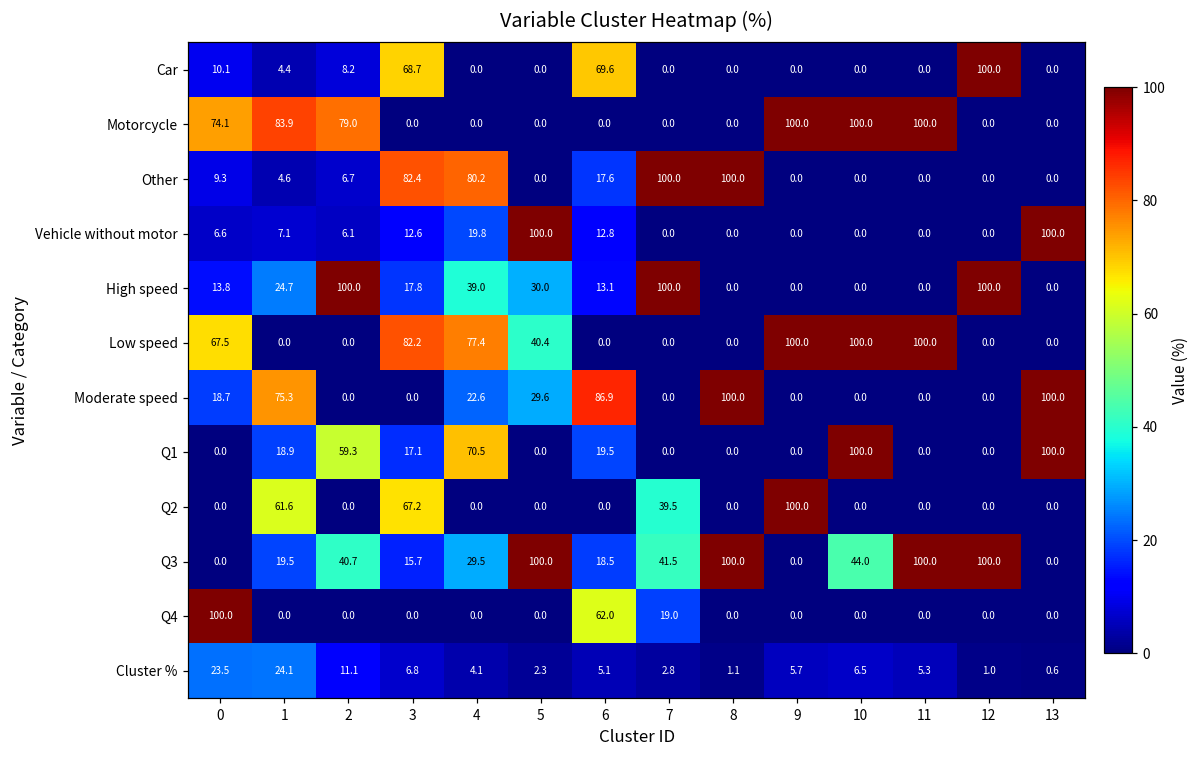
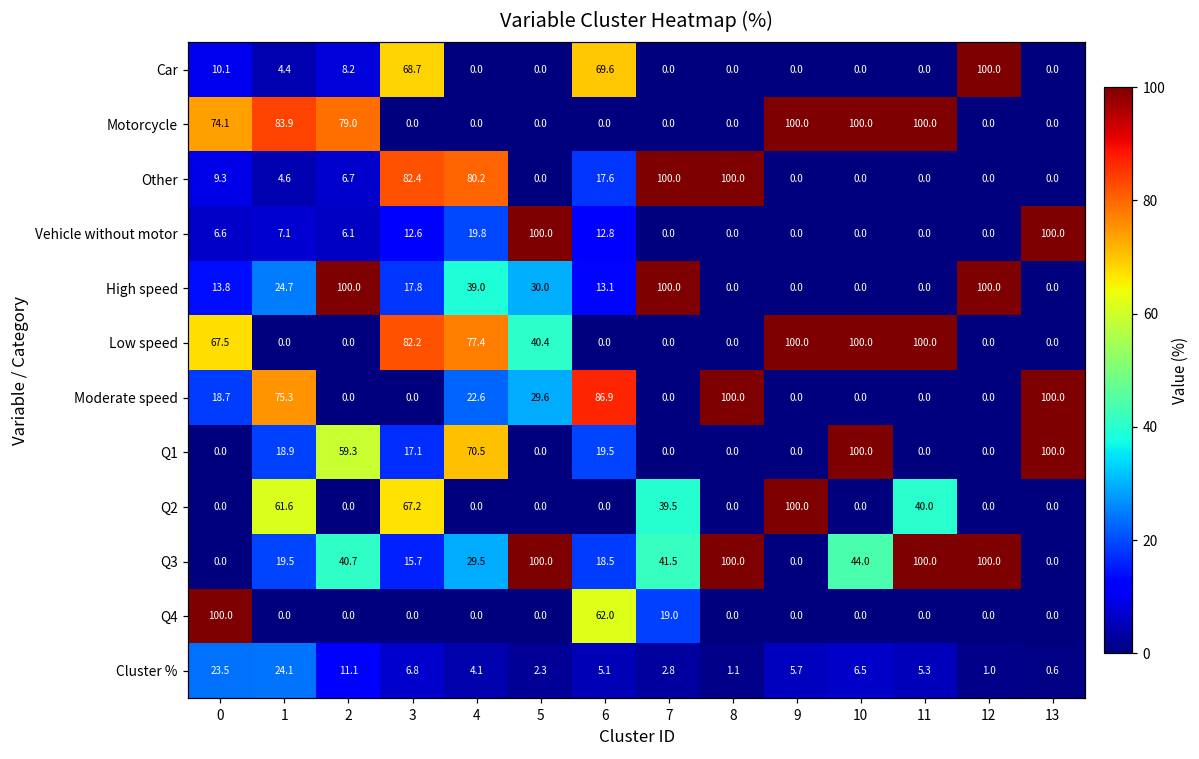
  {
    "Car": {
      "0": 10.1,
      "1": 4.4,
      "2": 8.2,
      "3": 68.7,
      "4": 0.0,
      "5": 0.0,
      "6": 69.6,
      "7": 0.0,
      "8": 0.0,
      "9": 0.0,
      "10": 0.0,
      "11": 0.0,
      "12": 100.0,
      "13": 0.0
    },
    "Motorcycle": {
      "0": 74.1,
      "1": 83.9,
      "2": 79.0,
      "3": 0.0,
      "4": 0.0,
      "5": 0.0,
      "6": 0.0,
      "7": 0.0,
      "8": 0.0,
      "9": 100.0,
      "10": 100.0,
      "11": 100.0,
      "12": 0.0,
      "13": 0.0
    },
    "Other": {
      "0": 9.3,
      "1": 4.6,
      "2": 6.7,
      "3": 82.4,
      "4": 80.2,
      "5": 0.0,
      "6": 17.6,
      "7": 100.0,
      "8": 100.0,
      "9": 0.0,
      "10": 0.0,
      "11": 0.0,
      "12": 0.0,
      "13": 0.0
    },
    "Vehicle without motor": {
      "0": 6.6,
      "1": 7.1,
      "2": 6.1,
      "3": 12.6,
      "4": 19.8,
      "5": 100.0,
      "6": 12.8,
      "7": 0.0,
      "8": 0.0,
      "9": 0.0,
      "10": 0.0,
      "11": 0.0,
      "12": 0.0,
      "13": 100.0
    },
    "High speed": {
      "0": 13.8,
      "1": 24.7,
      "2": 100.0,
      "3": 17.8,
      "4": 39.0,
      "5": 30.0,
      "6": 13.1,
      "7": 100.0,
      "8": 0.0,
      "9": 0.0,
      "10": 0.0,
      "11": 0.0,
      "12": 100.0,
      "13": 0.0
    },
    "Low speed": {
      "0": 67.5,
      "1": 0.0,
      "2": 0.0,
      "3": 82.2,
      "4": 77.4,
      "5": 40.4,
      "6": 0.0,
      "7": 0.0,
      "8": 0.0,
      "9": 100.0,
      "10": 100.0,
      "11": 100.0,
      "12": 0.0,
      "13": 0.0
    },
    "Moderate speed": {
      "0": 18.7,
      "1": 75.3,
      "2": 0.0,
      "3": 0.0,
      "4": 22.6,
      "5": 29.6,
      "6": 86.9,
      "7": 0.0,
      "8": 100.0,
      "9": 0.0,
      "10": 0.0,
      "11": 0.0,
      "12": 0.0,
      "13": 100.0
    },
    "Q1": {
      "0": 0.0,
      "1": 18.9,
      "2": 59.3,
      "3": 17.1,
      "4": 70.5,
      "5": 0.0,
      "6": 19.5,
      "7": 0.0,
      "8": 0.0,
      "9": 0.0,
      "10": 100.0,
      "11": 0.0,
      "12": 0.0,
      "13": 100.0
    },
    "Q2": {
      "0": 0.0,
      "1": 61.6,
      "2": 0.0,
      "3": 67.2,
      "4": 0.0,
      "5": 0.0,
      "6": 0.0,
      "7": 39.5,
      "8": 0.0,
      "9": 100.0,
      "10": 0.0,
-     "11": 0.0,
+     "11": 40.0,
      "12": 0.0,
      "13": 0.0
    },
    "Q3": {
      "0": 0.0,
      "1": 19.5,
      "2": 40.7,
      "3": 15.7,
      "4": 29.5,
      "5": 100.0,
      "6": 18.5,
      "7": 41.5,
      "8": 100.0,
      "9": 0.0,
      "10": 44.0,
      "11": 100.0,
      "12": 100.0,
      "13": 0.0
    },
    "Q4": {
      "0": 100.0,
      "1": 0.0,
      "2": 0.0,
      "3": 0.0,
      "4": 0.0,
      "5": 0.0,
      "6": 62.0,
      "7": 19.0,
      "8": 0.0,
      "9": 0.0,
      "10": 0.0,
      "11": 0.0,
      "12": 0.0,
      "13": 0.0
    },
    "Cluster %": {
      "0": 23.5,
      "1": 24.1,
      "2": 11.1,
      "3": 6.8,
      "4": 4.1,
      "5": 2.3,
      "6": 5.1,
      "7": 2.8,
      "8": 1.1,
      "9": 5.7,
      "10": 6.5,
      "11": 5.3,
      "12": 1.0,
      "13": 0.6
    }
  }
